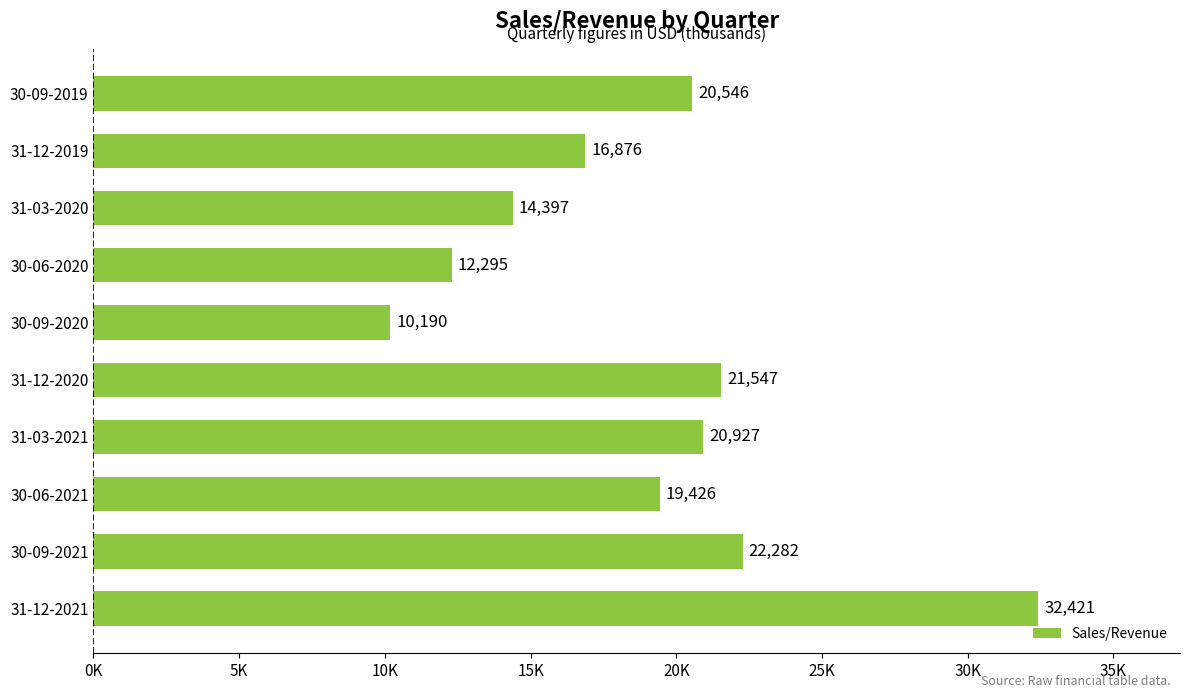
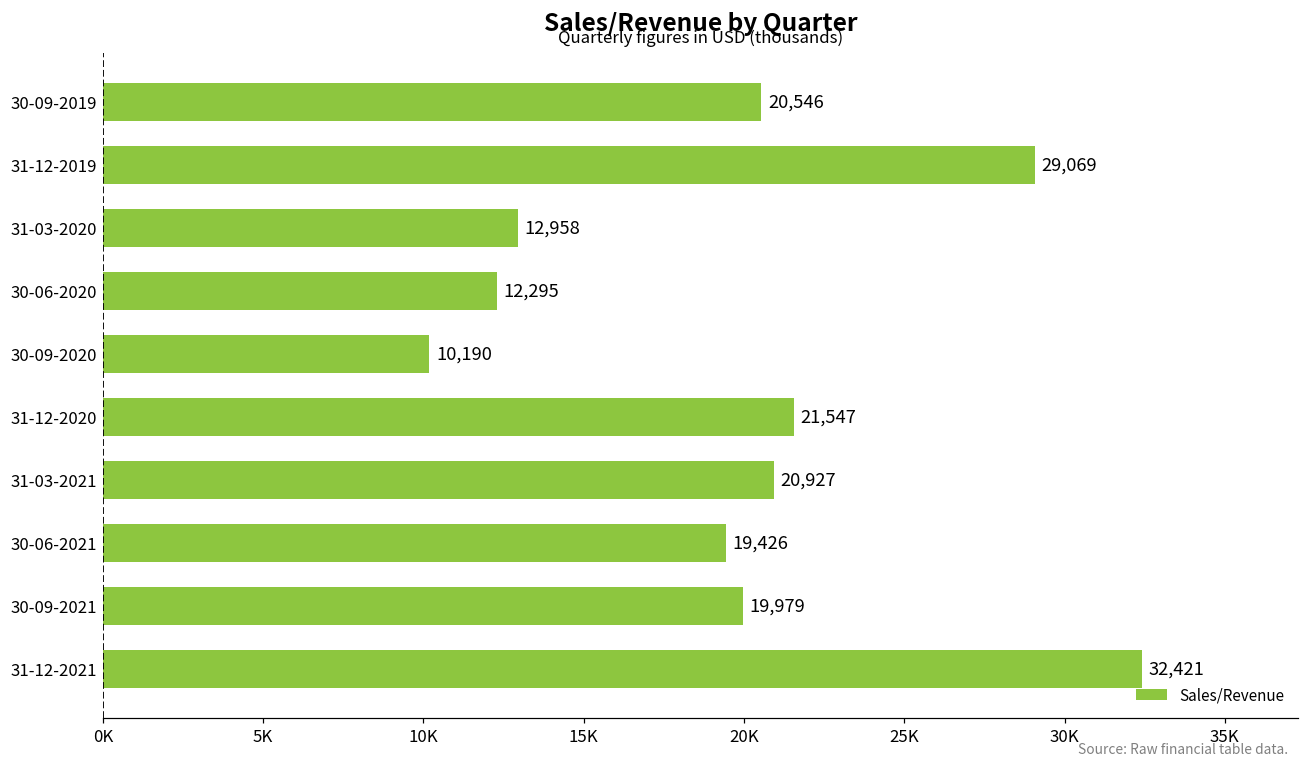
  {
    "30-09-2019": "20,546",
-   "31-12-2019": "16,876",
-   "31-03-2020": "14,397",
+   "31-12-2019": "29,069",
+   "31-03-2020": "12,958",
    "30-06-2020": "12,295",
    "30-09-2020": "10,190",
    "31-12-2020": "21,547",
    "31-03-2021": "20,927",
    "30-06-2021": "19,426",
-   "30-09-2021": "22,282",
+   "30-09-2021": "19,979",
    "31-12-2021": "32,421"
  }
